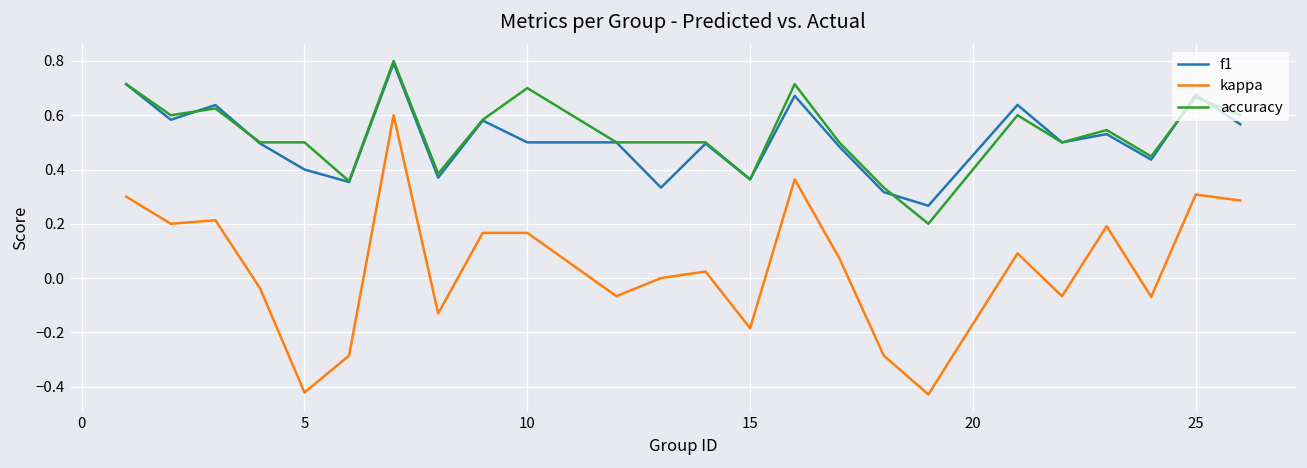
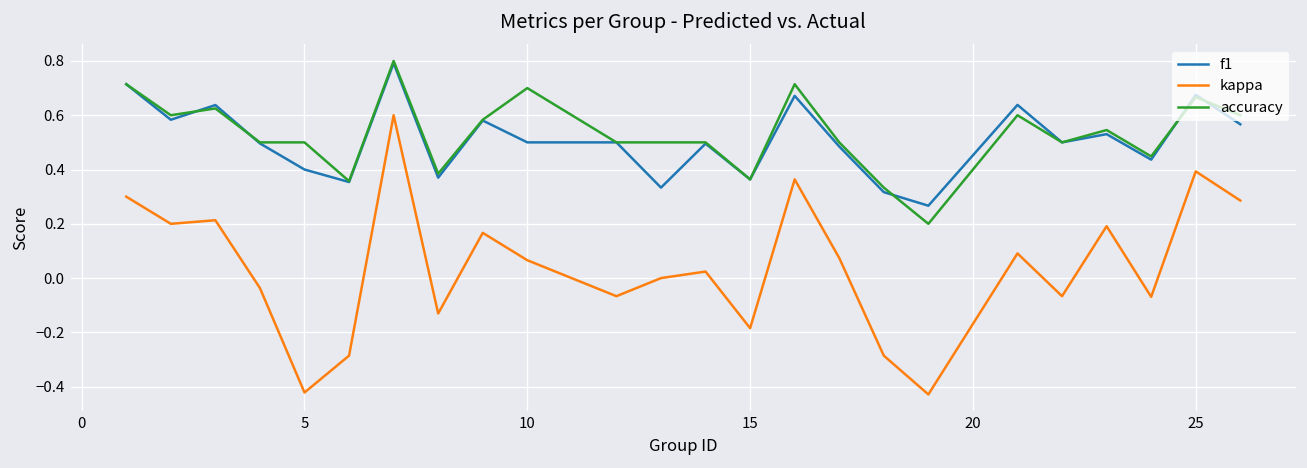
  {
    "f1": {
      "5": 0.40,
      "10": 0.50
    },
    "kappa": {
      "5": -0.42,
-     "10": 0.17,
+     "10": 0.07,
      "15": -0.18,
-     "25": 0.31
+     "25": 0.39
    },
    "accuracy": {
      "5": 0.50,
      "10": 0.70
    }
  }
